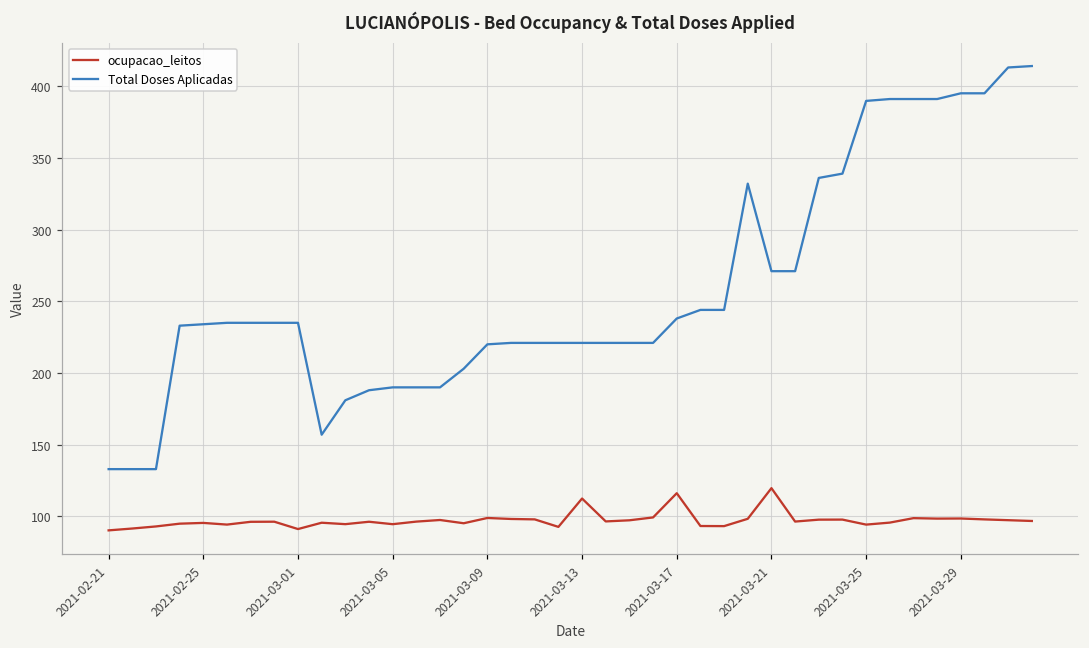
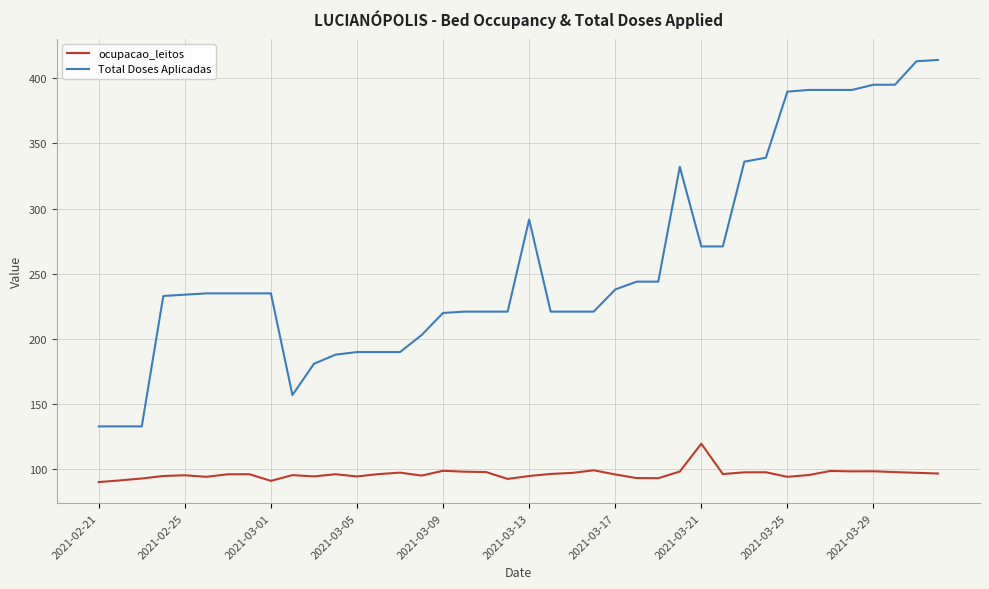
  {
    "ocupacao_leitos": {
      "2021-02-21": 90,
      "2021-02-25": 96,
      "2021-03-01": 91,
      "2021-03-05": 95,
      "2021-03-09": 99,
-     "2021-03-13": 113,
-     "2021-03-17": 116,
+     "2021-03-13": 95,
+     "2021-03-17": 96,
      "2021-03-21": 120,
      "2021-03-25": 94,
      "2021-03-29": 99
    },
    "Total Doses Aplicadas": {
      "2021-02-21": 133,
      "2021-02-25": 234,
      "2021-03-01": 235,
      "2021-03-05": 190,
      "2021-03-09": 220,
-     "2021-03-13": 221,
+     "2021-03-13": 292,
      "2021-03-17": 238,
      "2021-03-21": 271,
      "2021-03-25": 390,
      "2021-03-29": 395
    }
  }
